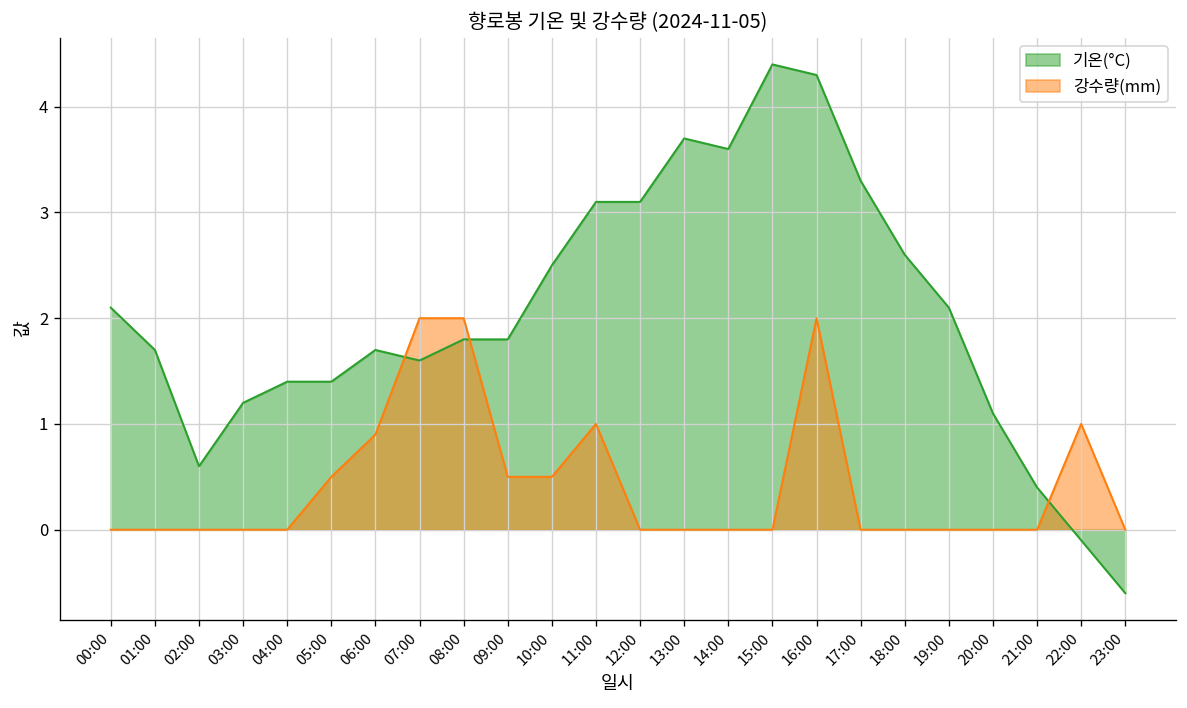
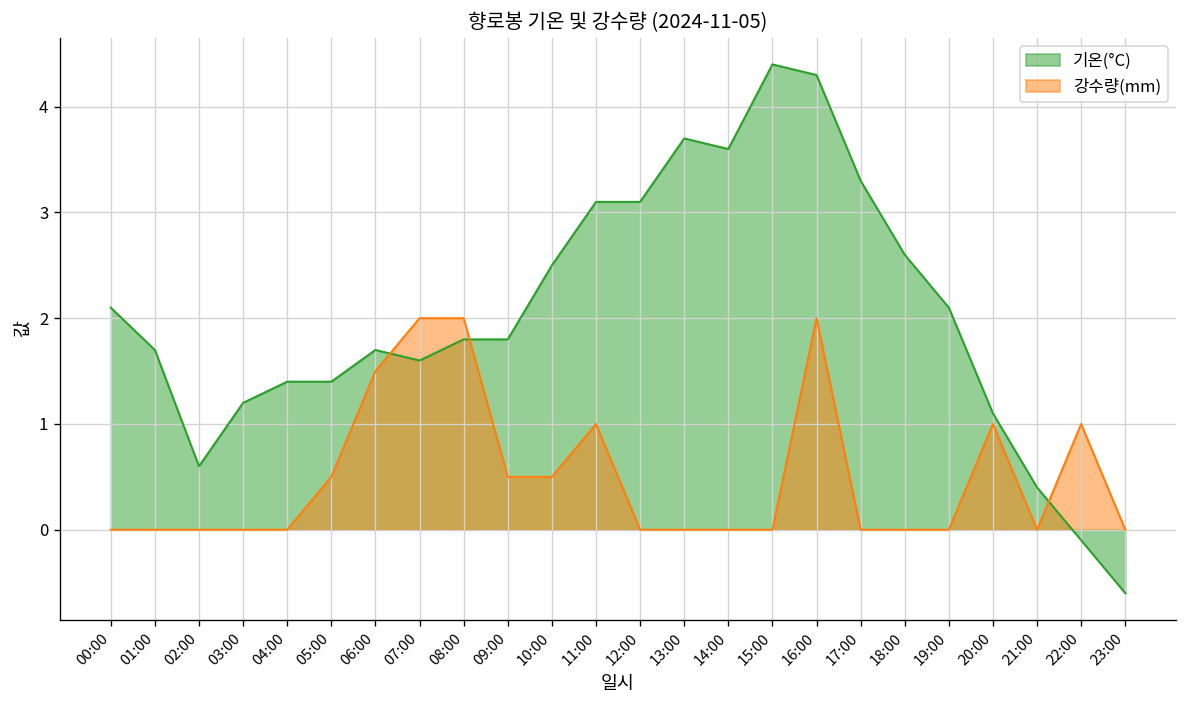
  {
    "강수량(mm)": {
      "00:00": 0.0,
      "01:00": 0.0,
      "02:00": 0.0,
      "03:00": 0.0,
      "04:00": 0.0,
      "05:00": 0.5,
-     "06:00": 0.9,
+     "06:00": 1.5,
      "07:00": 2.0,
      "08:00": 2.0,
      "09:00": 0.5,
      "10:00": 0.5,
      "11:00": 1.0,
      "12:00": 0.0,
      "13:00": 0.0,
      "14:00": 0.0,
      "15:00": 0.0,
      "16:00": 2.0,
      "17:00": 0.0,
      "18:00": 0.0,
      "19:00": 0.0,
-     "20:00": 0,
+     "20:00": 1,
      "21:00": 0.0,
      "22:00": 1.0
    }
  }
